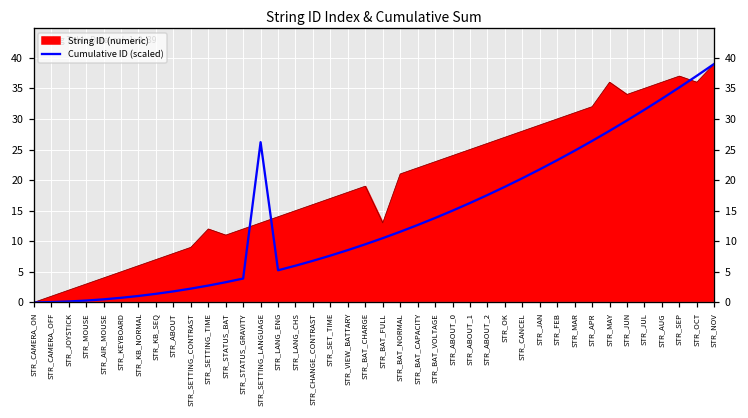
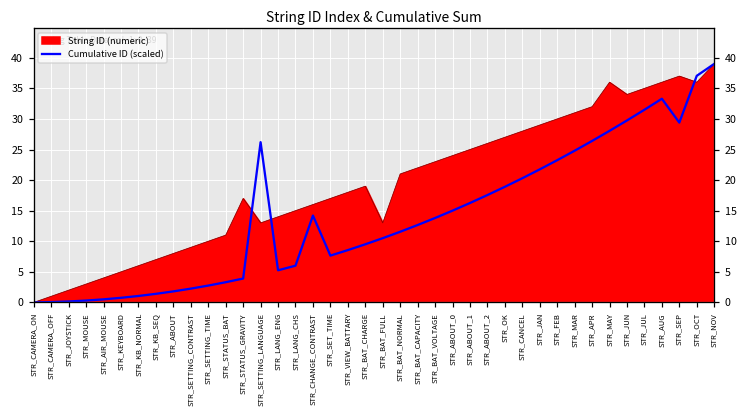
  {
    "String ID (numeric)": {
      "STR_CAMERA_OFF": 1,
      "STR_JOYSTICK": 2,
      "STR_MOUSE": 3,
      "STR_AIR_MOUSE": 4,
      "STR_KEYBOARD": 5,
      "STR_KB_NORMAL": 6,
      "STR_KB_SEQ": 7,
      "STR_ABOUT": 8,
      "STR_SETTING_CONTRAST": 9,
-     "STR_SETTING_TIME": 12,
+     "STR_SETTING_TIME": 10,
      "STR_STATUS_BAT": 11,
-     "STR_STATUS_GRAVITY": 12,
+     "STR_STATUS_GRAVITY": 17,
      "STR_SETTING_LANGUAGE": 13,
      "STR_LANG_ENG": 14,
      "STR_LANG_CHS": 15,
      "STR_CHANGE_CONTRAST": 16,
      "STR_SET_TIME": 17,
      "STR_VIEW_BATTARY": 18,
      "STR_BAT_CHARGE": 19,
      "STR_BAT_FULL": 13,
      "STR_BAT_NORMAL": 21,
      "STR_BAT_CAPACITY": 22,
      "STR_BAT_VOLTAGE": 23,
      "STR_ABOUT_0": 24,
      "STR_ABOUT_1": 25,
      "STR_ABOUT_2": 26,
      "STR_OK": 27,
      "STR_CANCEL": 28,
      "STR_JAN": 29,
      "STR_FEB": 30,
      "STR_MAR": 31,
      "STR_APR": 32,
      "STR_MAY": 36,
      "STR_JUN": 34,
      "STR_JUL": 35,
      "STR_AUG": 36,
      "STR_SEP": 37,
      "STR_OCT": 36
    },
    "Cumulative ID (scaled)": {
      "STR_CAMERA_OFF": 0,
      "STR_JOYSTICK": 0,
      "STR_MOUSE": 0,
      "STR_AIR_MOUSE": 1,
      "STR_KEYBOARD": 1,
      "STR_KB_NORMAL": 1,
      "STR_KB_SEQ": 1,
      "STR_ABOUT": 2,
      "STR_SETTING_CONTRAST": 2,
      "STR_SETTING_TIME": 3,
      "STR_STATUS_BAT": 3,
      "STR_STATUS_GRAVITY": 4,
      "STR_SETTING_LANGUAGE": 26,
      "STR_LANG_ENG": 5,
      "STR_LANG_CHS": 6,
-     "STR_CHANGE_CONTRAST": 7,
+     "STR_CHANGE_CONTRAST": 14,
      "STR_SET_TIME": 8,
      "STR_VIEW_BATTARY": 9,
      "STR_BAT_CHARGE": 10,
      "STR_BAT_FULL": 11,
      "STR_BAT_NORMAL": 12,
      "STR_BAT_CAPACITY": 13,
      "STR_BAT_VOLTAGE": 14,
      "STR_ABOUT_0": 15,
      "STR_ABOUT_1": 16,
      "STR_ABOUT_2": 18,
      "STR_OK": 19,
      "STR_CANCEL": 20,
      "STR_JAN": 22,
      "STR_FEB": 23,
      "STR_MAR": 25,
      "STR_APR": 26,
      "STR_MAY": 28,
      "STR_JUN": 30,
      "STR_JUL": 32,
      "STR_AUG": 33,
-     "STR_SEP": 35,
+     "STR_SEP": 29,
      "STR_OCT": 37
    }
  }
